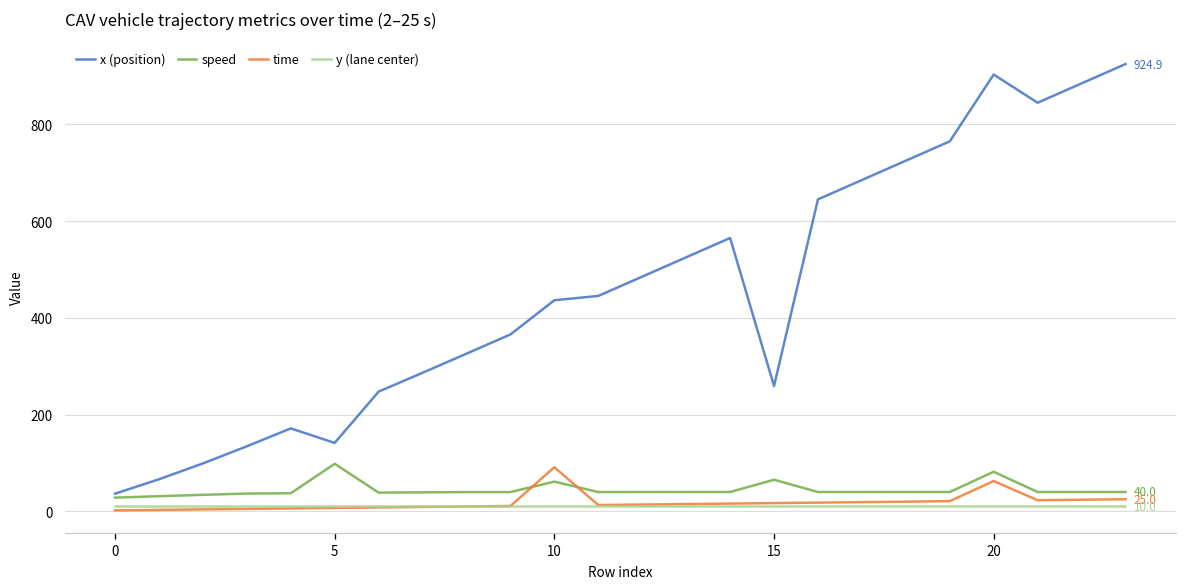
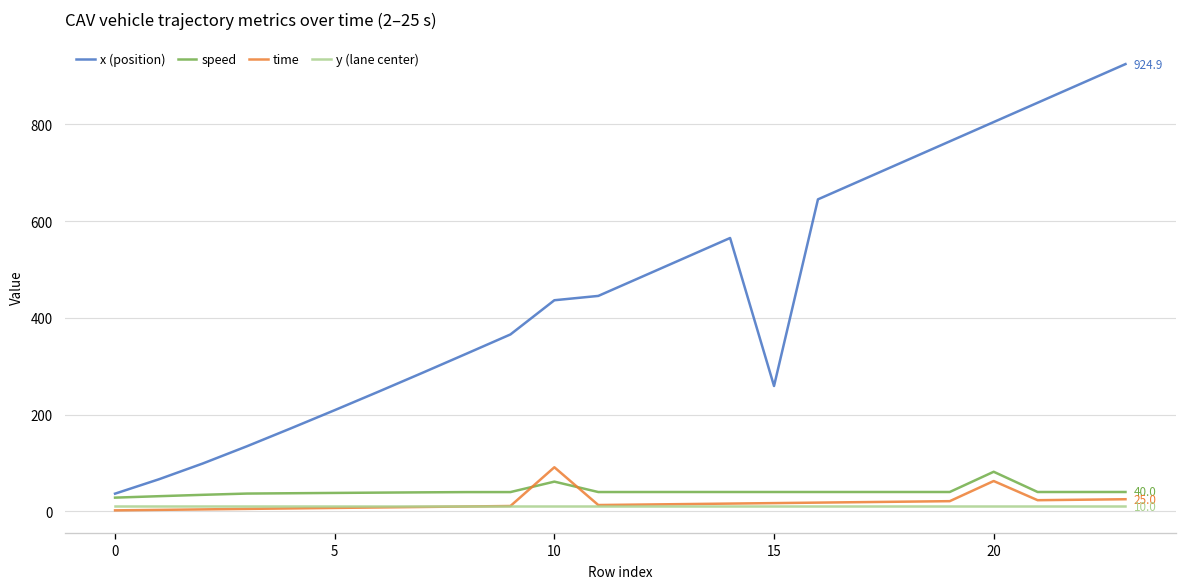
  {
    "x (position)": {
      "0": 40,
-     "5": 140,
+     "5": 210,
      "10": 440,
      "15": 260,
-     "20": 900
+     "20": 810
    },
    "speed": {
      "0": 30,
-     "5": 100,
+     "5": 40,
      "10": 60,
-     "15": 70,
+     "15": 40,
      "20": 80
    },
    "time": {
      "0": 0,
      "10": 90,
      "15": 20,
      "20": 60
    },
    "y (lane center)": {
      "0": 10,
      "10": 10,
      "15": 10,
      "20": 10
    }
  }
